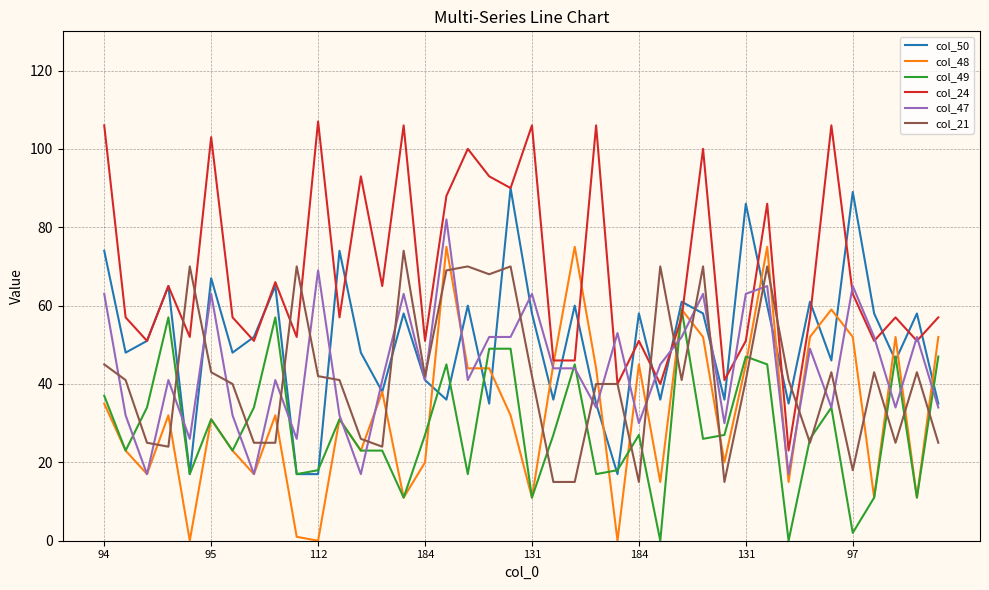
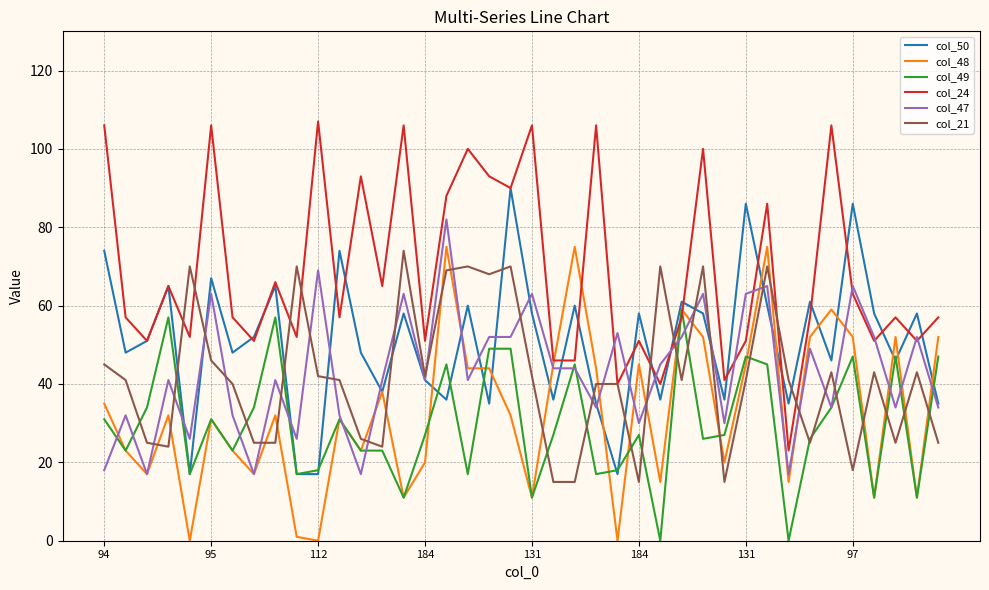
  {
    "col_50": {
      "94": 74,
      "95": 67,
      "112": 17,
-     "97": 89
+     "97": 86
    },
    "col_48": {
      "94": 35,
      "112": 0,
      "97": 52
    },
    "col_49": {
-     "94": 37,
+     "94": 31,
      "112": 18,
-     "97": 2
+     "97": 47
    },
    "col_24": {
      "94": 106,
-     "95": 103,
+     "95": 106,
      "112": 107,
      "97": 63
    },
    "col_47": {
-     "94": 63,
+     "94": 18,
      "95": 63,
      "112": 69,
      "97": 65
    },
    "col_21": {
      "94": 45,
-     "95": 43,
+     "95": 46,
      "112": 42,
      "97": 18
    }
  }
